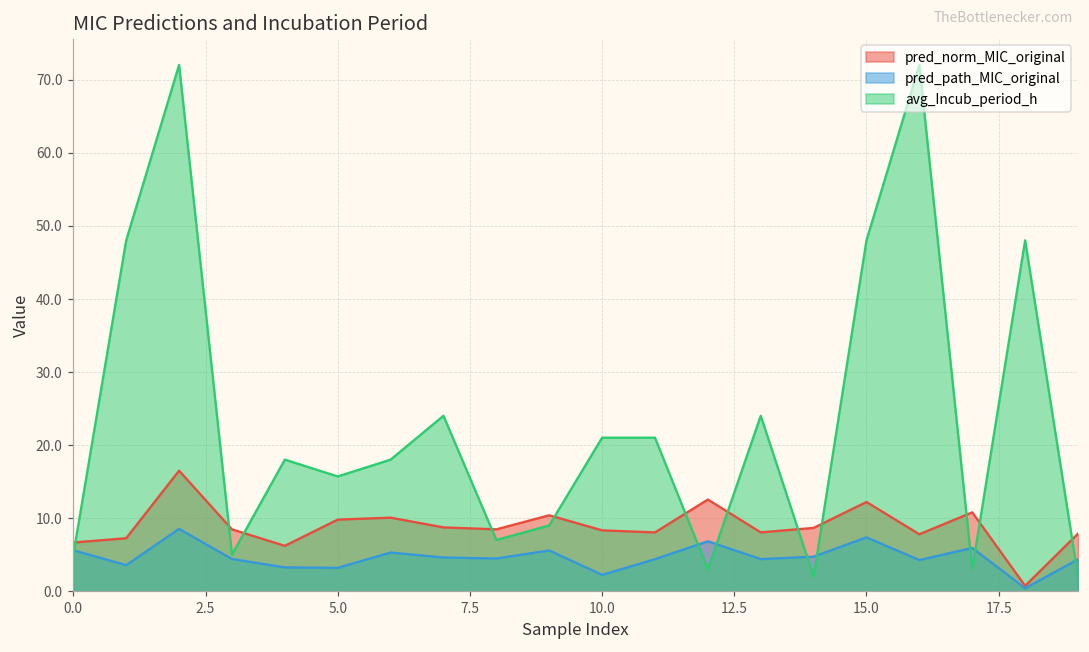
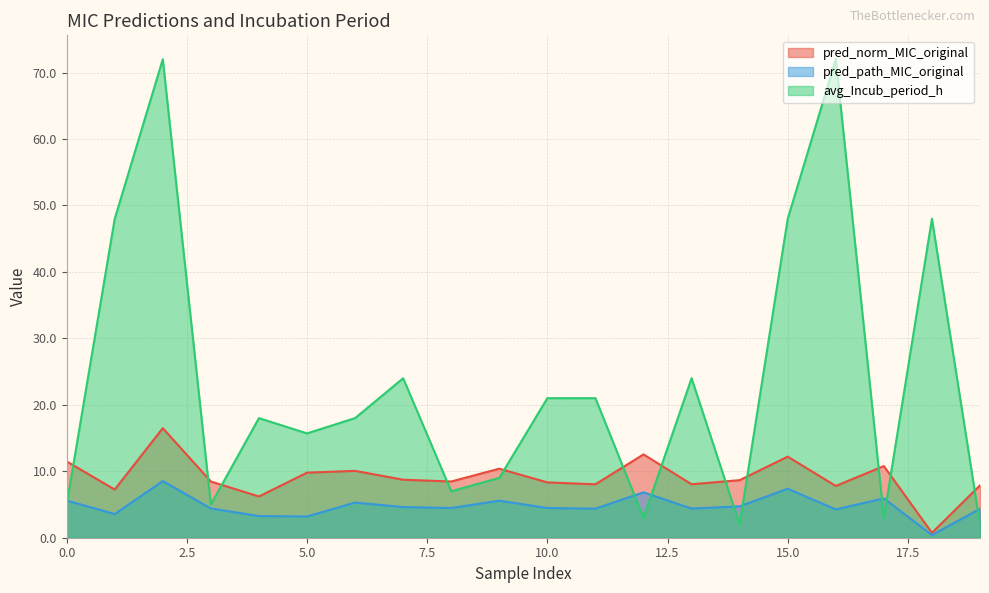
  {
    "pred_norm_MIC_original": {
-     "0.0": 7,
+     "0.0": 11,
      "5.0": 10,
      "10.0": 8,
      "15.0": 12
    },
    "pred_path_MIC_original": {
      "0.0": 6,
      "5.0": 3,
-     "10.0": 2,
+     "10.0": 4,
      "15.0": 7
    },
    "avg_Incub_period_h": {
      "0.0": 5,
      "5.0": 16,
      "10.0": 21,
      "15.0": 48
    }
  }
